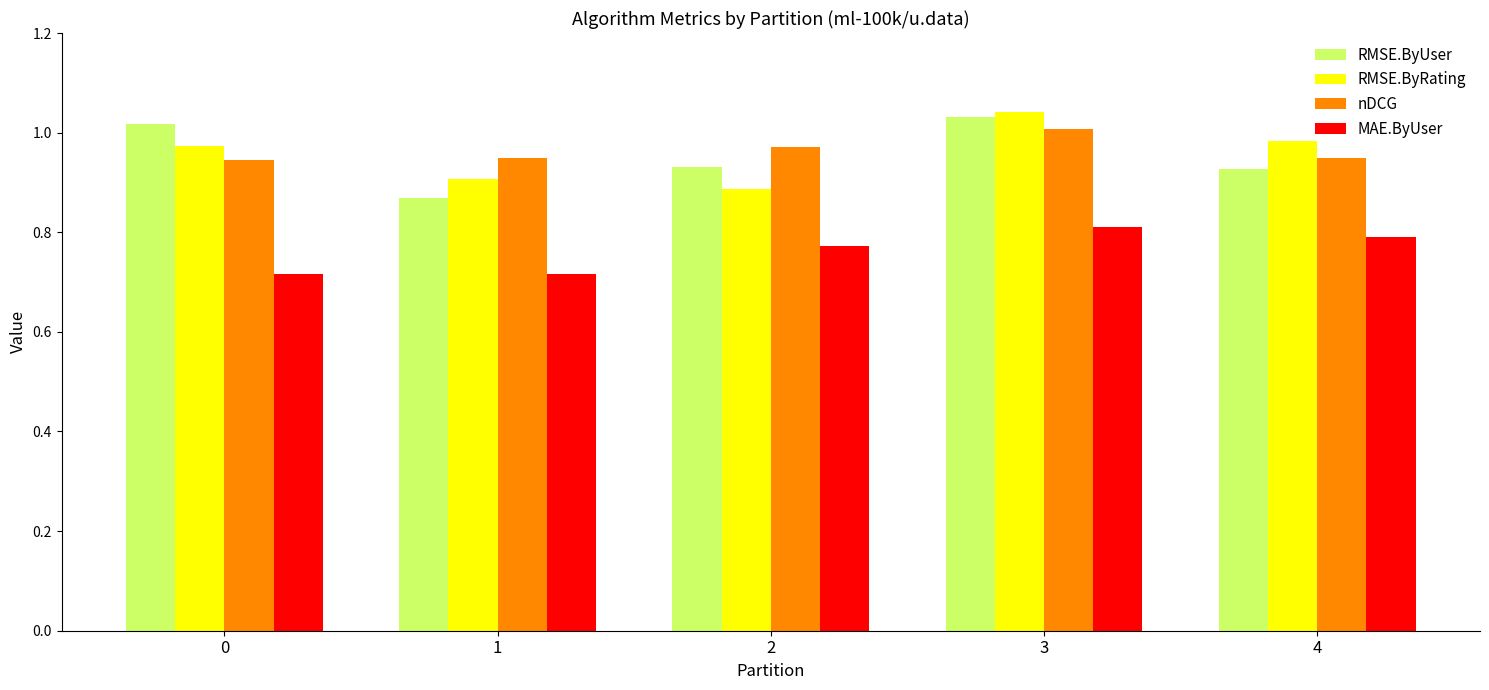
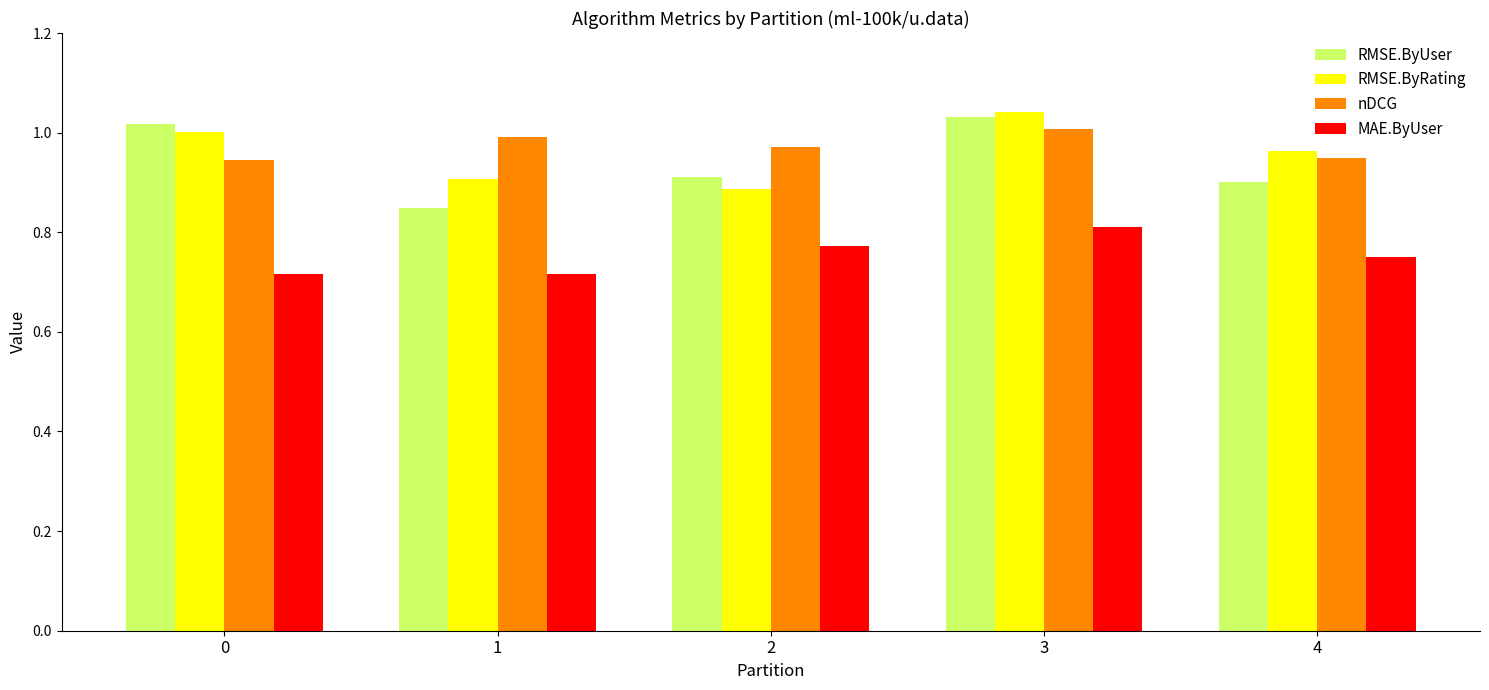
  {
    "RMSE.ByUser": {
      "0": 1.02,
-     "1": 0.87,
-     "2": 0.93,
+     "1": 0.85,
+     "2": 0.91,
      "3": 1.03,
-     "4": 0.93
+     "4": 0.90
    },
    "RMSE.ByRating": {
-     "0": 0.97,
+     "0": 1.00,
      "1": 0.91,
      "2": 0.89,
      "3": 1.04,
-     "4": 0.98
+     "4": 0.96
    },
    "nDCG": {
      "0": 0.94,
-     "1": 0.95,
+     "1": 0.99,
      "2": 0.97,
      "3": 1.01,
      "4": 0.95
    },
    "MAE.ByUser": {
      "0": 0.72,
      "1": 0.72,
      "2": 0.77,
      "3": 0.81,
-     "4": 0.79
+     "4": 0.75
    }
  }
